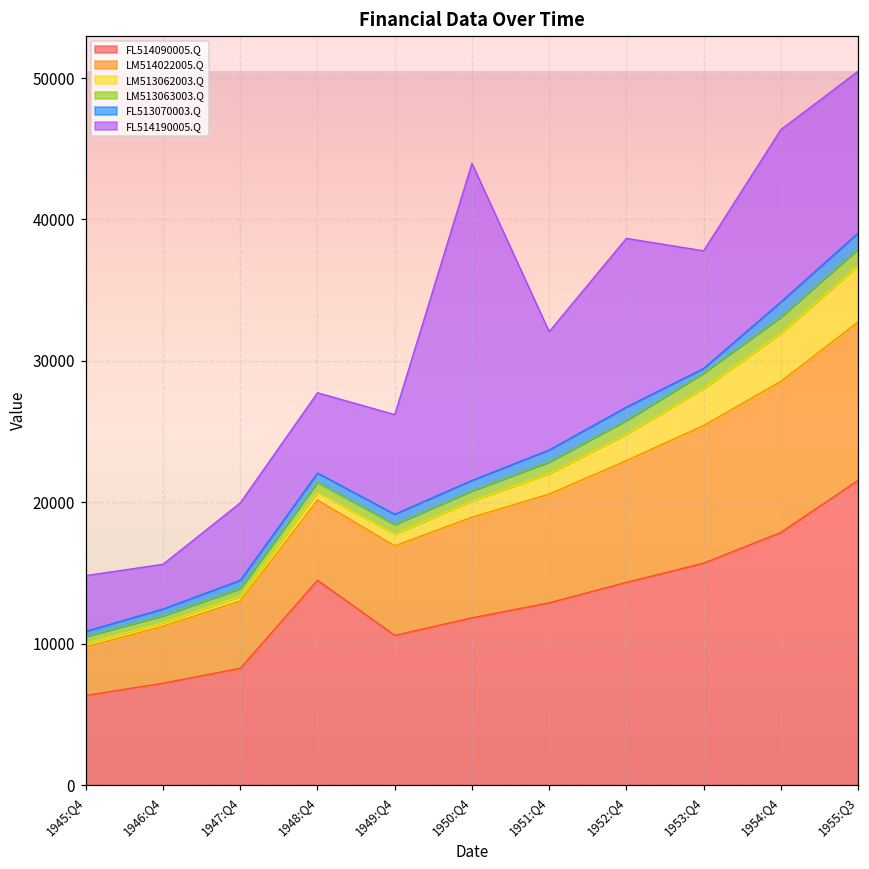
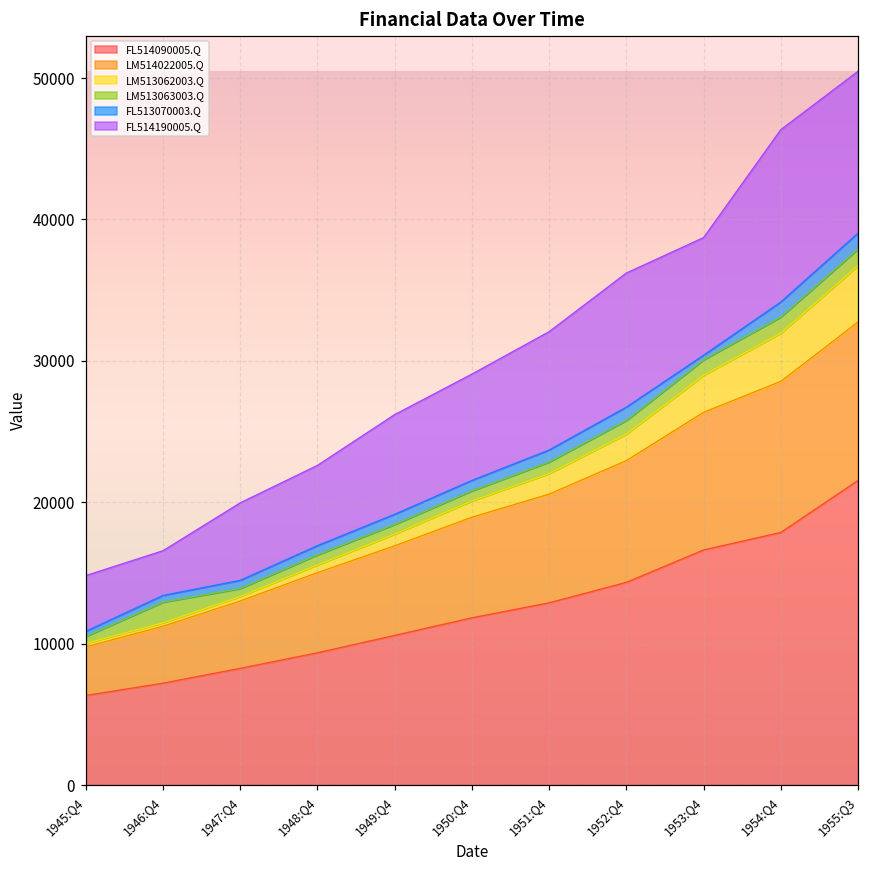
  {
    "FL514090005.Q": {
      "1945:Q4": 6300,
      "1946:Q4": 7200,
      "1947:Q4": 8300,
-     "1948:Q4": 14500,
+     "1948:Q4": 9400,
      "1949:Q4": 10600,
      "1950:Q4": 11800,
      "1951:Q4": 12900,
      "1952:Q4": 14300,
-     "1953:Q4": 15700,
+     "1953:Q4": 16600,
      "1954:Q4": 17900,
      "1955:Q3": 21500
    },
    "LM514022005.Q": {
      "1945:Q4": 3400,
      "1946:Q4": 4000,
      "1947:Q4": 4800,
      "1948:Q4": 5700,
      "1949:Q4": 6300,
      "1950:Q4": 7100,
      "1951:Q4": 7700,
      "1952:Q4": 8600,
      "1953:Q4": 9700,
      "1954:Q4": 10700,
      "1955:Q3": 11200
    },
    "LM513062003.Q": {
      "1945:Q4": 200,
      "1946:Q4": 200,
      "1947:Q4": 300,
      "1948:Q4": 500,
      "1949:Q4": 800,
      "1950:Q4": 1100,
      "1951:Q4": 1400,
      "1952:Q4": 1900,
      "1953:Q4": 2600,
      "1954:Q4": 3400,
      "1955:Q3": 4000
    },
    "LM513063003.Q": {
      "1945:Q4": 500,
-     "1946:Q4": 500,
+     "1946:Q4": 1500,
      "1947:Q4": 600,
      "1948:Q4": 700,
      "1949:Q4": 700,
      "1950:Q4": 700,
      "1951:Q4": 800,
      "1952:Q4": 1000,
      "1953:Q4": 1100,
      "1954:Q4": 1100,
      "1955:Q3": 1200
    },
    "FL513070003.Q": {
      "1945:Q4": 400,
      "1946:Q4": 500,
      "1947:Q4": 600,
      "1948:Q4": 700,
      "1949:Q4": 700,
      "1950:Q4": 700,
      "1951:Q4": 900,
      "1952:Q4": 900,
      "1953:Q4": 300,
      "1954:Q4": 1100,
      "1955:Q3": 1100
    },
    "FL514190005.Q": {
      "1945:Q4": 3900,
      "1946:Q4": 3200,
      "1947:Q4": 5500,
      "1948:Q4": 5700,
      "1949:Q4": 7100,
-     "1950:Q4": 22400,
+     "1950:Q4": 7500,
      "1951:Q4": 8400,
-     "1952:Q4": 11900,
+     "1952:Q4": 9500,
      "1953:Q4": 8300,
      "1954:Q4": 12200,
      "1955:Q3": 11400
    }
  }
